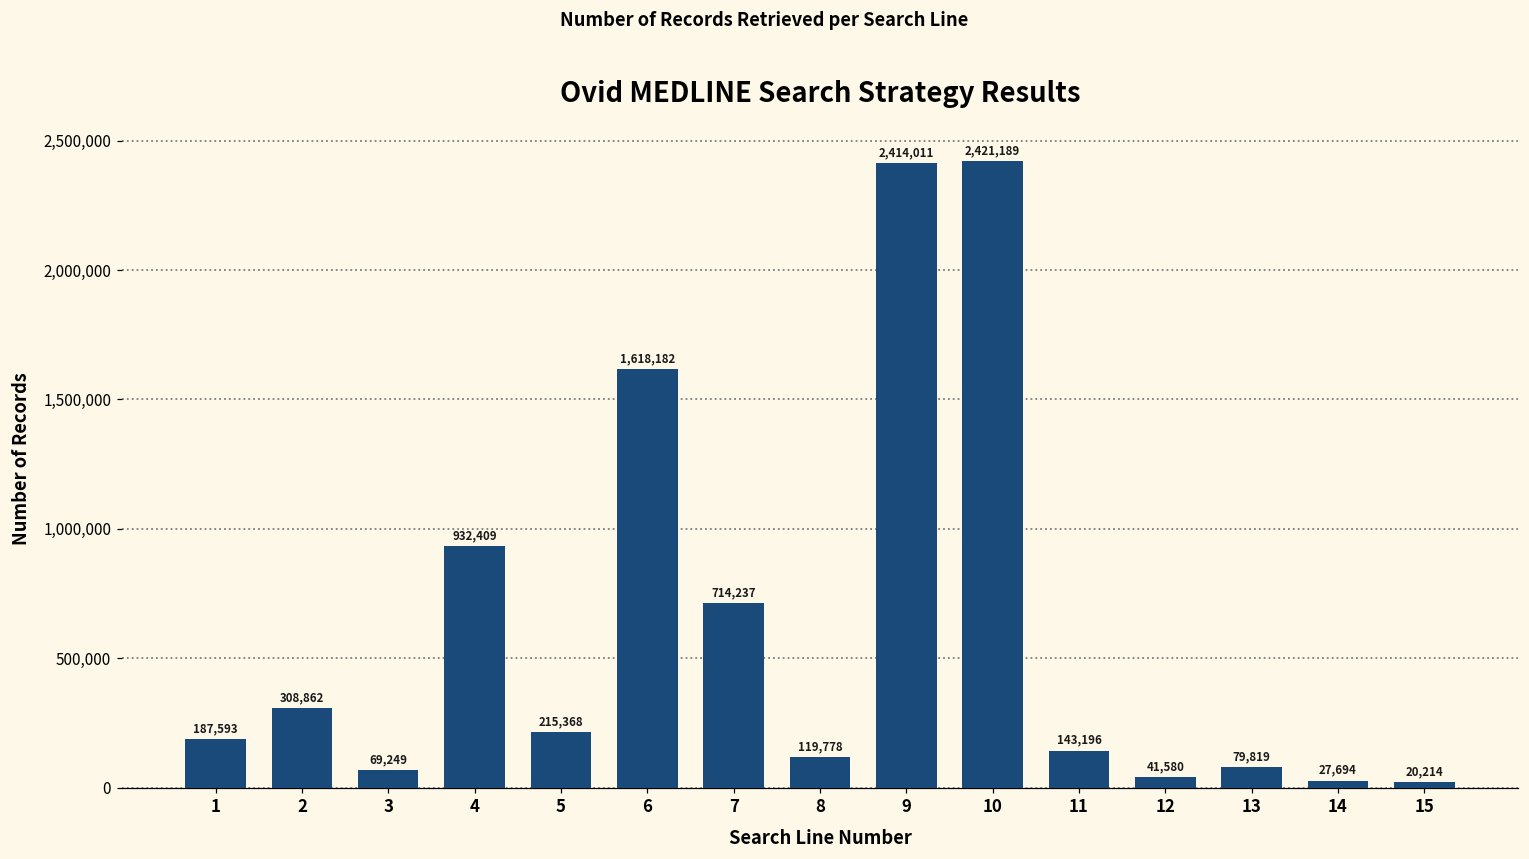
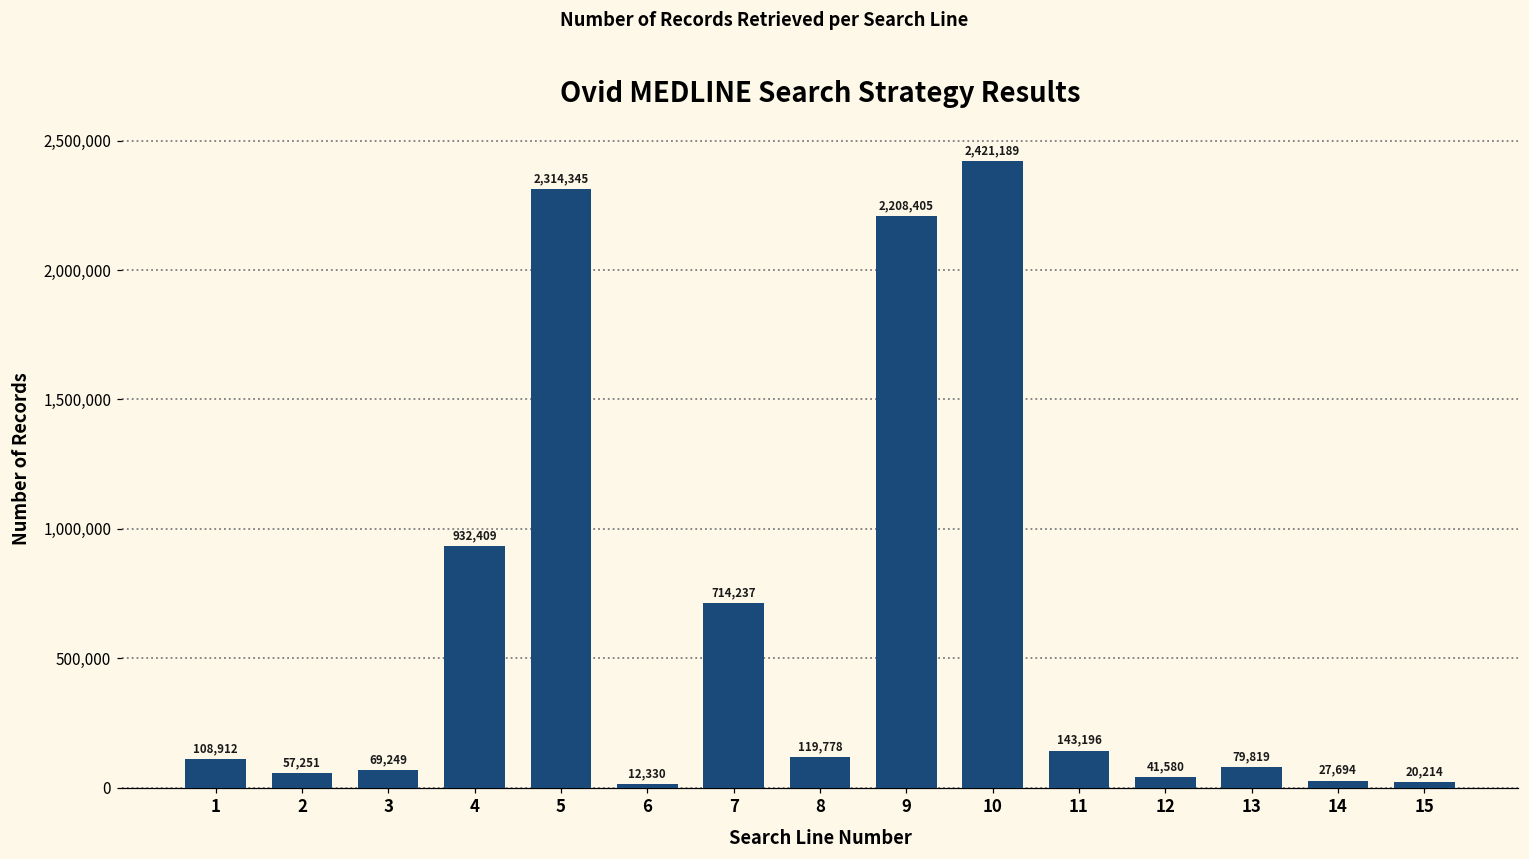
  {
-   "1": "187,593",
-   "2": "308,862",
+   "1": "108,912",
+   "2": "57,251",
    "3": "69,249",
    "4": "932,409",
-   "5": "215,368",
-   "6": "1,618,182",
+   "5": "2,314,345",
+   "6": "12,330",
    "7": "714,237",
    "8": "119,778",
-   "9": "2,414,011",
+   "9": "2,208,405",
    "10": "2,421,189",
    "11": "143,196",
    "12": "41,580",
    "13": "79,819",
    "14": "27,694",
    "15": "20,214"
  }
